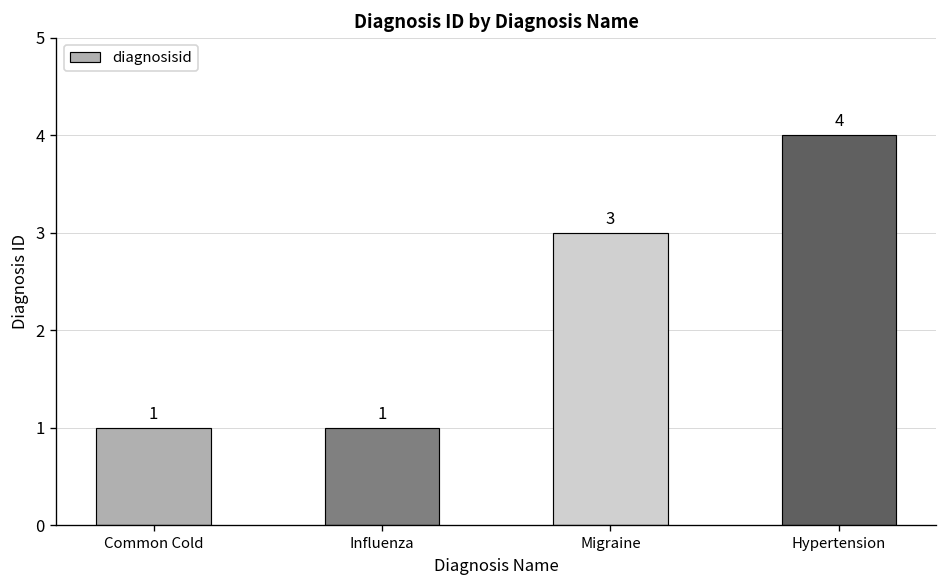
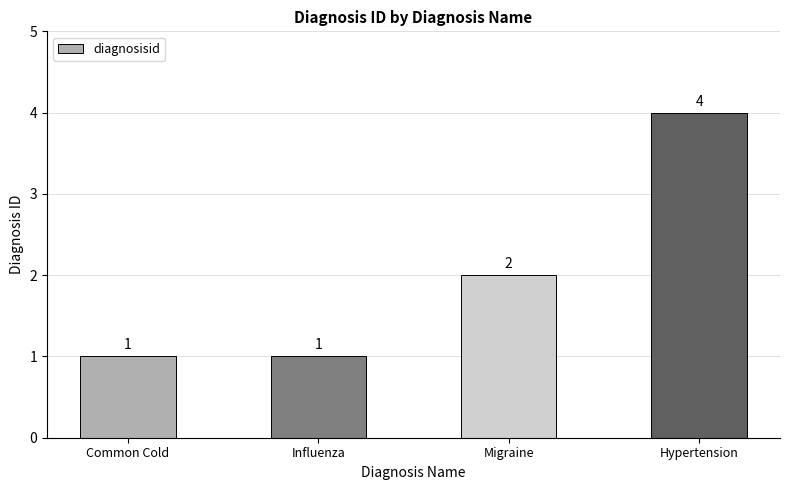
  {
    "Common Cold": 1,
    "Influenza": 1,
-   "Migraine": 3,
+   "Migraine": 2,
    "Hypertension": 4
  }
